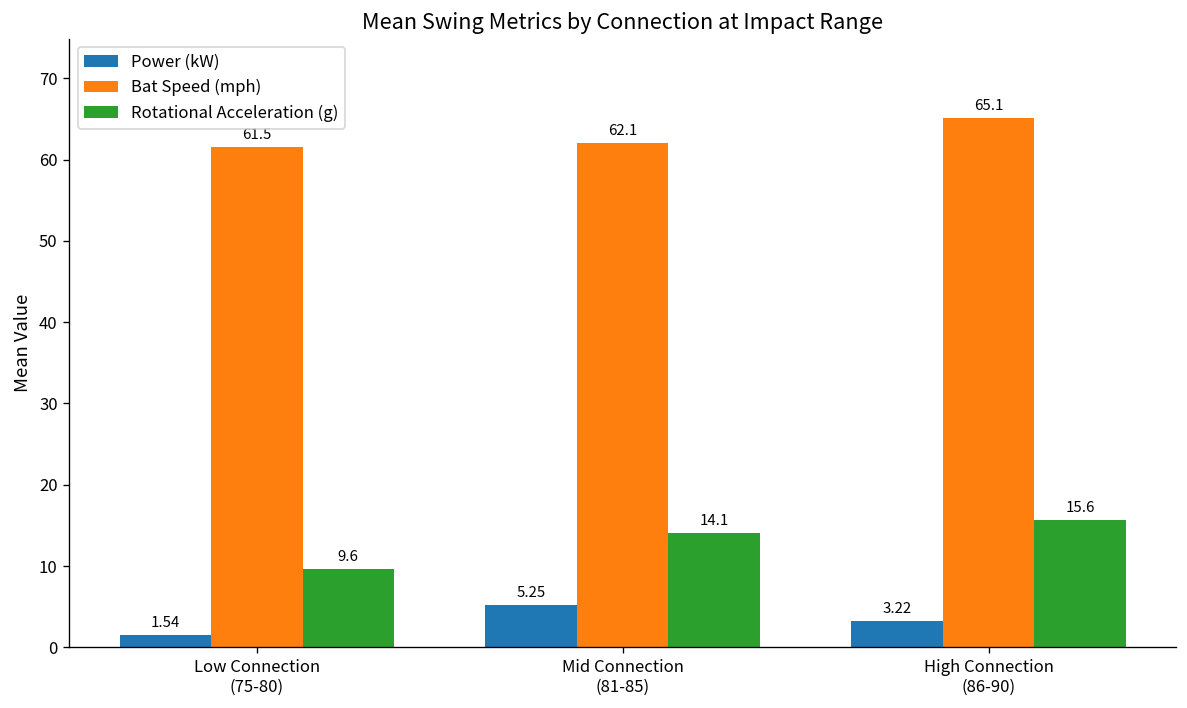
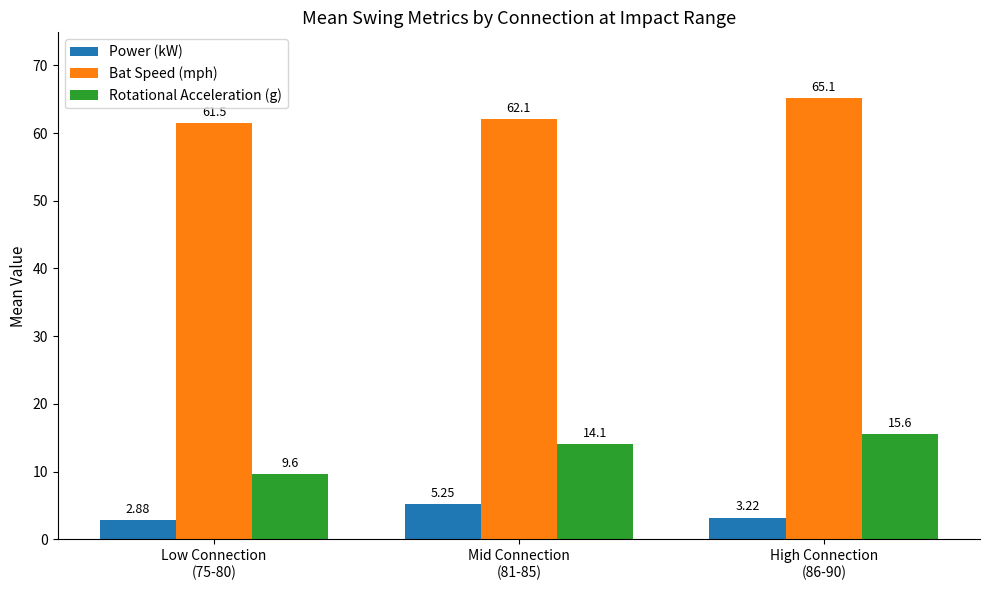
  {
    "Power (kW)": {
-     "Low Connection (75-80)": 1.54,
+     "Low Connection (75-80)": 2.88,
      "Mid Connection (81-85)": 5.25,
      "High Connection (86-90)": 3.22
    },
    "Bat Speed (mph)": {
      "Mid Connection (81-85)": 62.1,
      "High Connection (86-90)": 65.1
    },
    "Rotational Acceleration (g)": {
      "Low Connection (75-80)": 9.6,
      "Mid Connection (81-85)": 14.1,
      "High Connection (86-90)": 15.6
    }
  }
